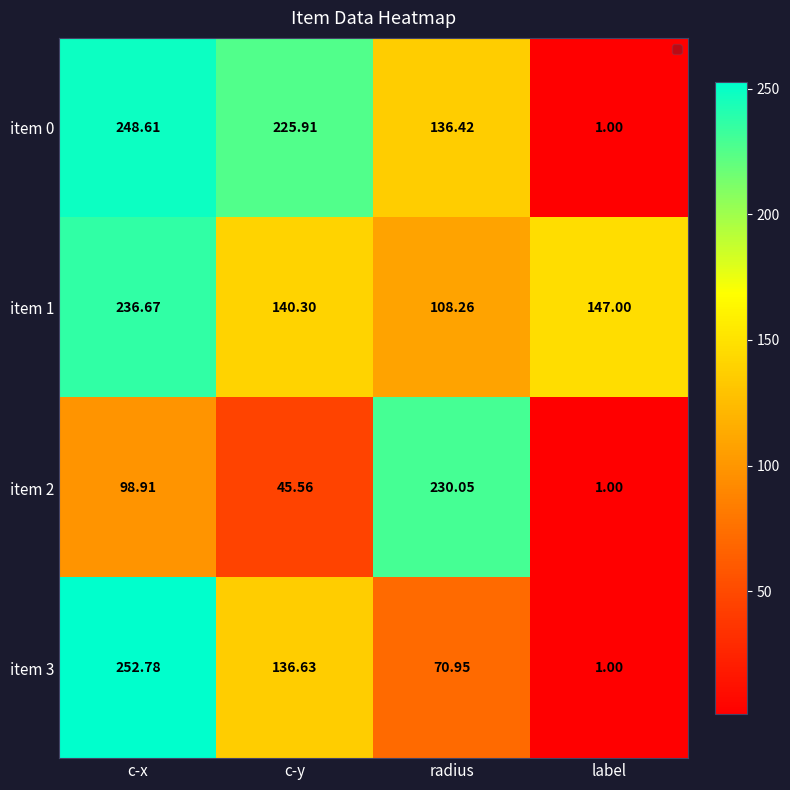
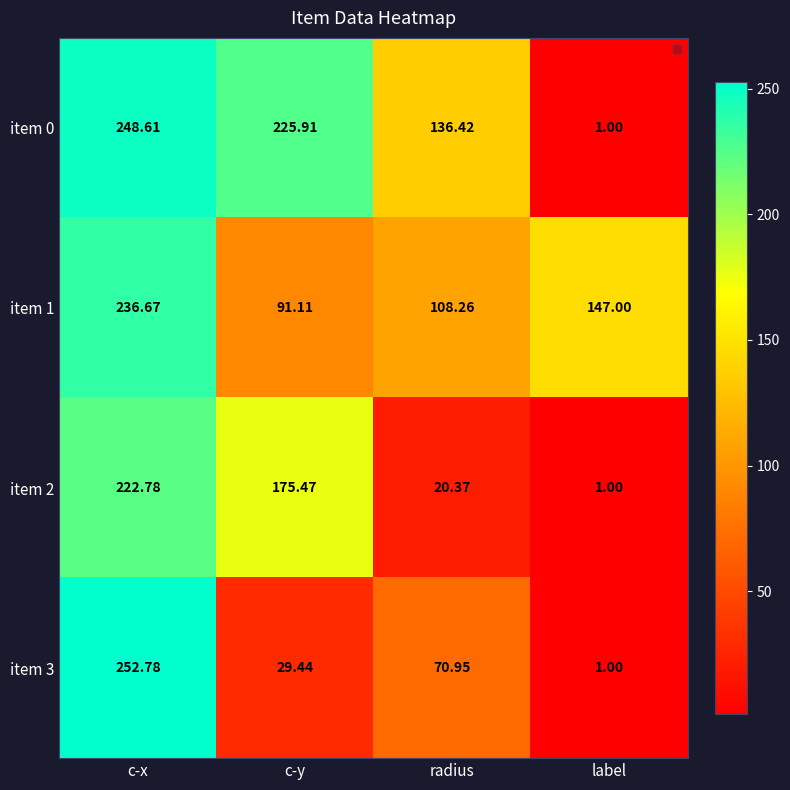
  {
    "item 0": {
      "c-x": 248.61,
      "c-y": 225.91,
      "radius": 136.42,
      "label": 1.00
    },
    "item 1": {
      "c-x": 236.67,
-     "c-y": 140.30,
+     "c-y": 91.11,
      "radius": 108.26,
      "label": 147.00
    },
    "item 2": {
-     "c-x": 98.91,
-     "c-y": 45.56,
-     "radius": 230.05,
+     "c-x": 222.78,
+     "c-y": 175.47,
+     "radius": 20.37,
      "label": 1.00
    },
    "item 3": {
      "c-x": 252.78,
-     "c-y": 136.63,
+     "c-y": 29.44,
      "radius": 70.95,
      "label": 1.00
    }
  }
